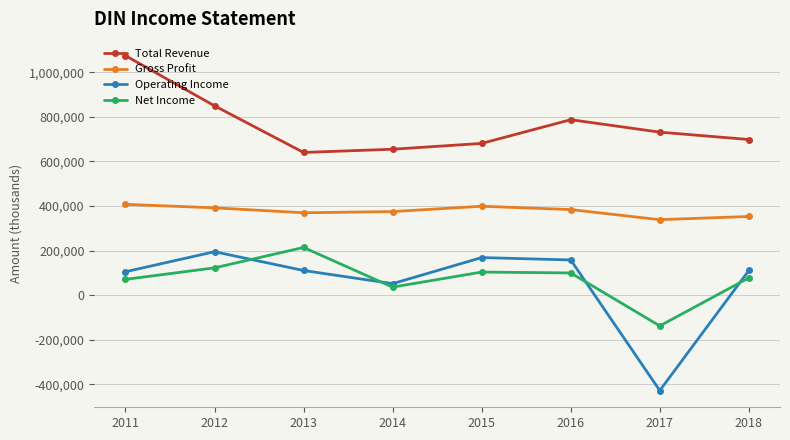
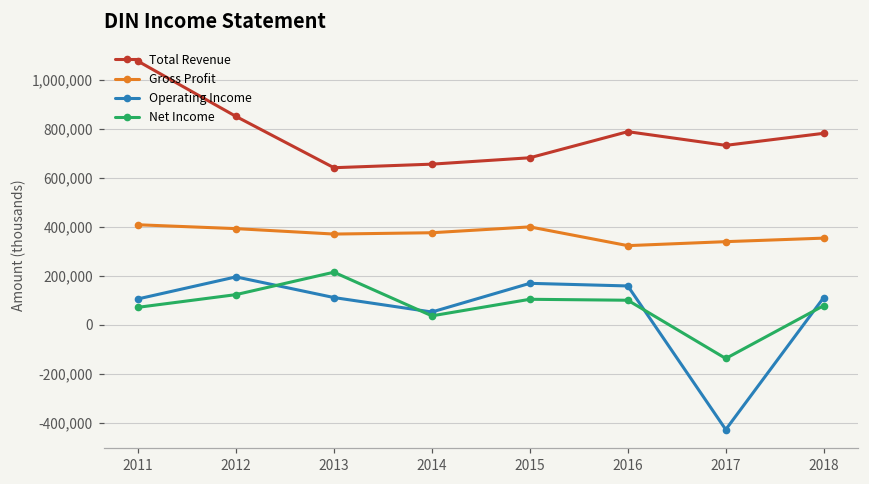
  {
    "Total Revenue": {
      "2011": "1,080,000",
      "2012": "850,000",
      "2013": "640,000",
      "2014": "660,000",
      "2015": "680,000",
      "2016": "790,000",
      "2017": "730,000",
-     "2018": "700,000"
+     "2018": "780,000"
    },
    "Gross Profit": {
      "2011": "410,000",
      "2012": "390,000",
      "2013": "370,000",
      "2014": "380,000",
      "2015": "400,000",
-     "2016": "380,000",
+     "2016": "320,000",
      "2017": "340,000",
      "2018": "350,000"
    },
    "Operating Income": {
      "2011": "110,000",
      "2012": "190,000",
      "2013": "110,000",
      "2014": "50,000",
      "2015": "170,000",
      "2016": "160,000",
      "2017": "-430,000",
      "2018": "110,000"
    },
    "Net Income": {
      "2011": "70,000",
      "2012": "120,000",
      "2013": "210,000",
      "2014": "40,000",
      "2015": "100,000",
      "2016": "100,000",
      "2017": "-140,000",
      "2018": "80,000"
    }
  }
